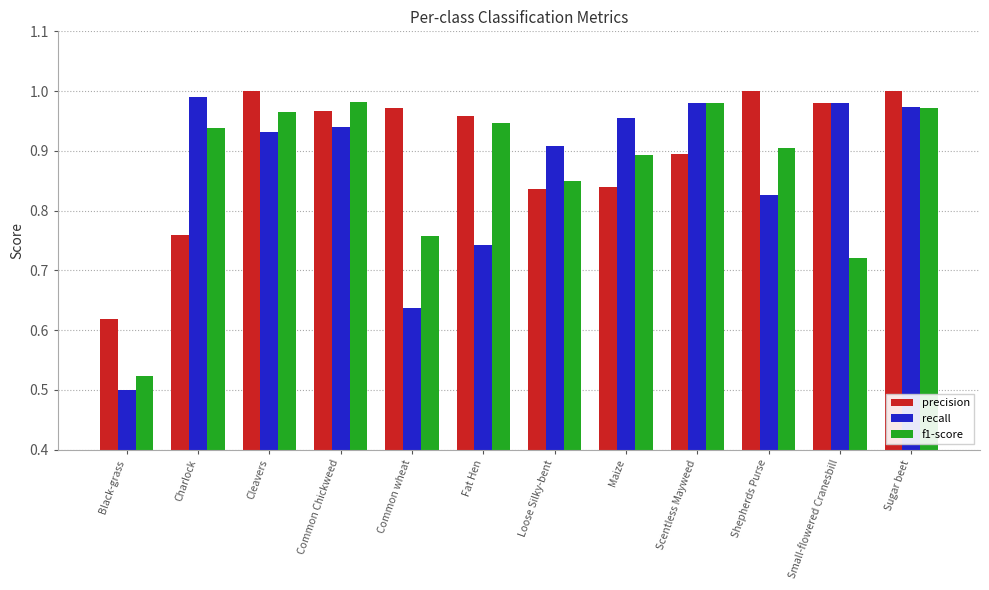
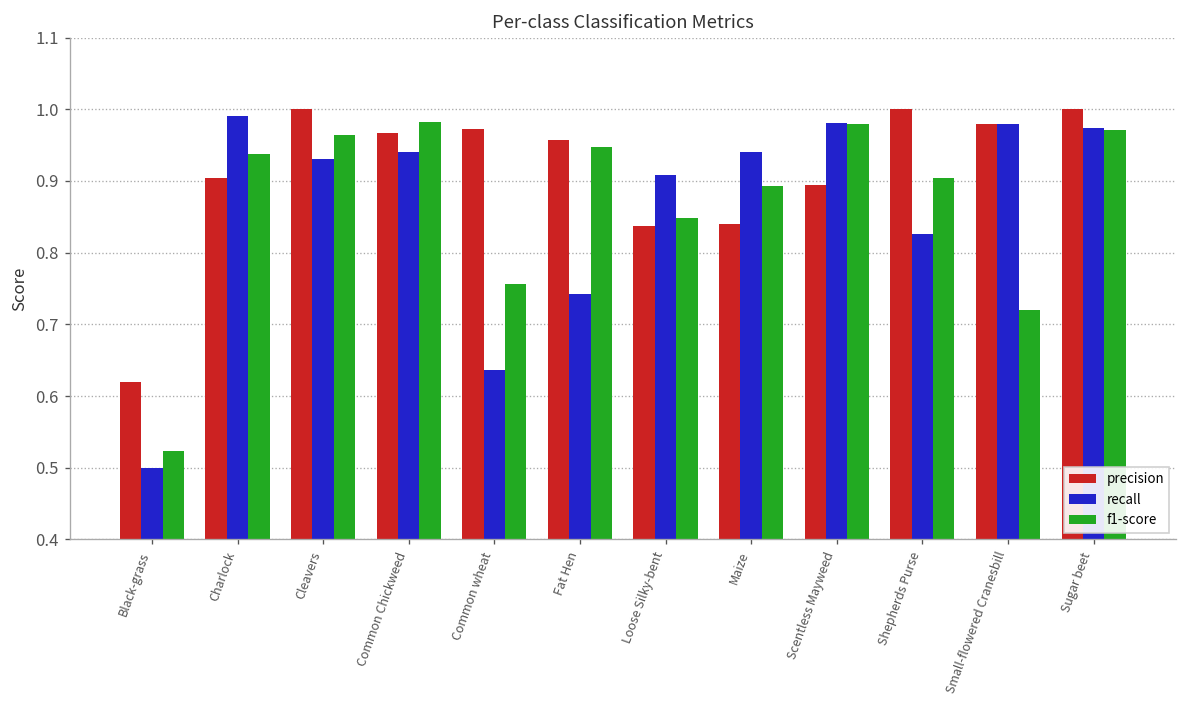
  {
    "precision": {
      "Black-grass": 0.62,
-     "Charlock": 0.76,
+     "Charlock": 0.90,
      "Cleavers": 1.00,
      "Common Chickweed": 0.97,
      "Common wheat": 0.97,
      "Fat Hen": 0.96,
      "Loose Silky-bent": 0.84,
      "Maize": 0.84,
      "Scentless Mayweed": 0.89,
      "Shepherds Purse": 1.00,
      "Small-flowered Cranesbill": 0.98,
      "Sugar beet": 1.00
    },
    "recall": {
      "Black-grass": 0.50,
      "Charlock": 0.99,
      "Cleavers": 0.93,
      "Common Chickweed": 0.94,
      "Common wheat": 0.64,
      "Fat Hen": 0.74,
      "Loose Silky-bent": 0.91,
-     "Maize": 0.95,
+     "Maize": 0.94,
      "Scentless Mayweed": 0.98,
      "Shepherds Purse": 0.83,
      "Small-flowered Cranesbill": 0.98,
      "Sugar beet": 0.97
    },
    "f1-score": {
      "Black-grass": 0.52,
      "Charlock": 0.94,
      "Cleavers": 0.96,
      "Common Chickweed": 0.98,
      "Common wheat": 0.76,
      "Fat Hen": 0.95,
      "Loose Silky-bent": 0.85,
      "Maize": 0.89,
      "Scentless Mayweed": 0.98,
      "Shepherds Purse": 0.90,
      "Small-flowered Cranesbill": 0.72,
      "Sugar beet": 0.97
    }
  }
